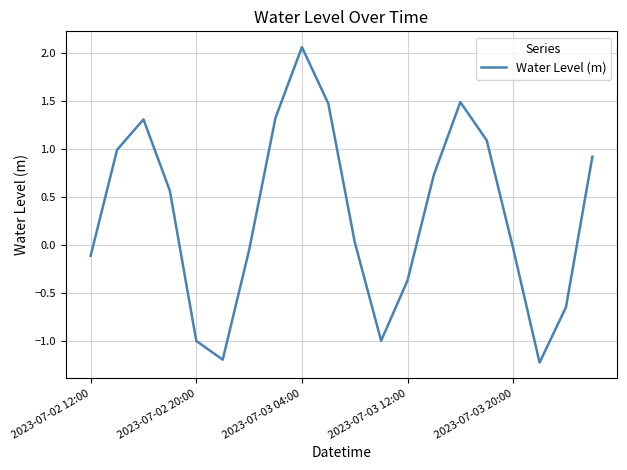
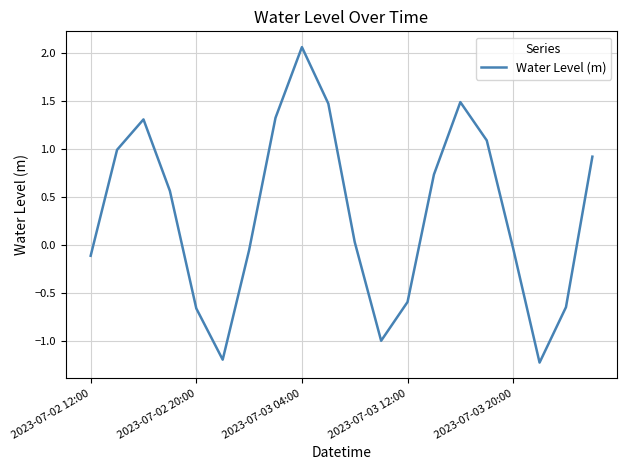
  {
    "2023-07-02 12:00": -0.1,
-   "2023-07-02 20:00": -1.0,
+   "2023-07-02 20:00": -0.7,
    "2023-07-03 04:00": 2.1,
-   "2023-07-03 12:00": -0.4,
+   "2023-07-03 12:00": -0.6,
    "2023-07-03 20:00": 0.0
  }
